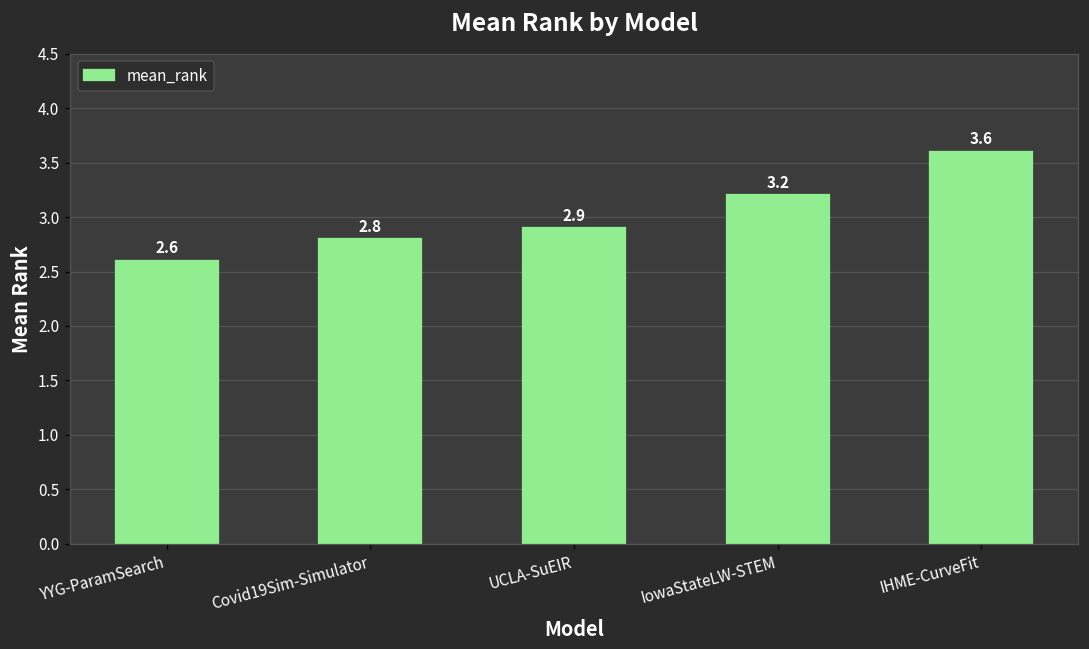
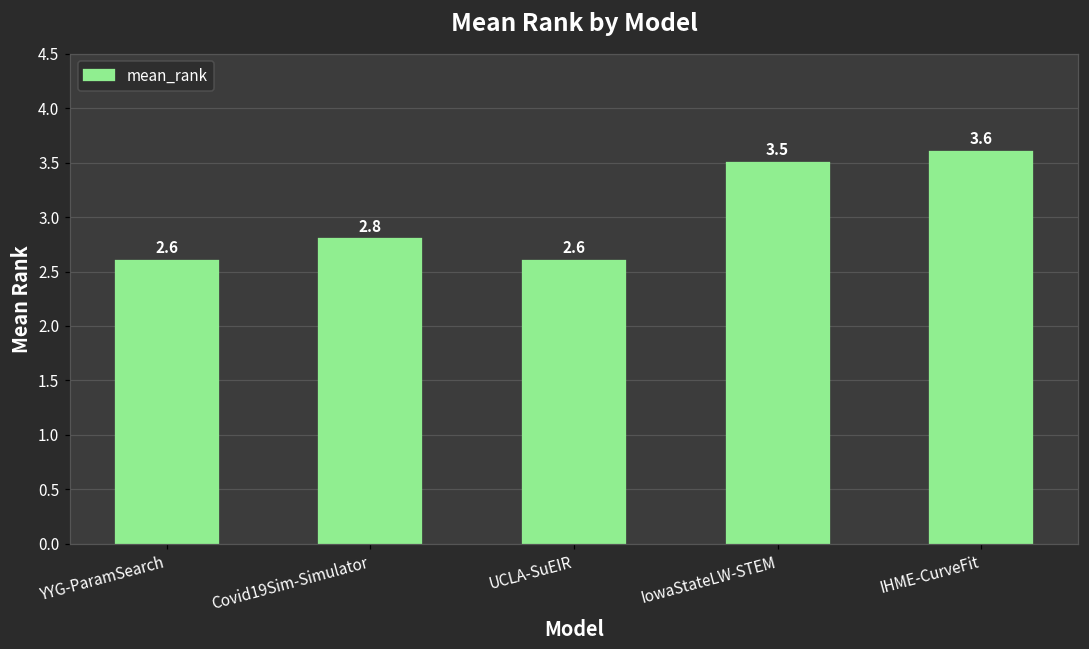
  {
    "YYG-ParamSearch": 2.6,
    "Covid19Sim-Simulator": 2.8,
-   "UCLA-SuEIR": 2.9,
-   "IowaStateLW-STEM": 3.2,
+   "UCLA-SuEIR": 2.6,
+   "IowaStateLW-STEM": 3.5,
    "IHME-CurveFit": 3.6
  }
